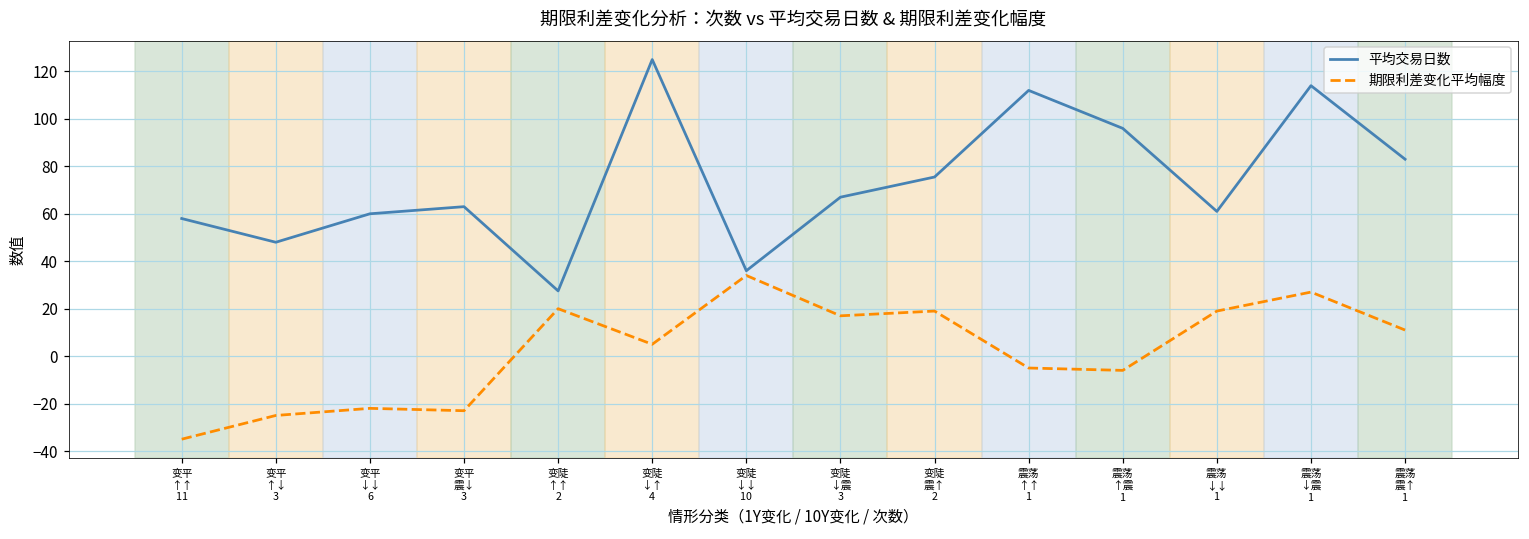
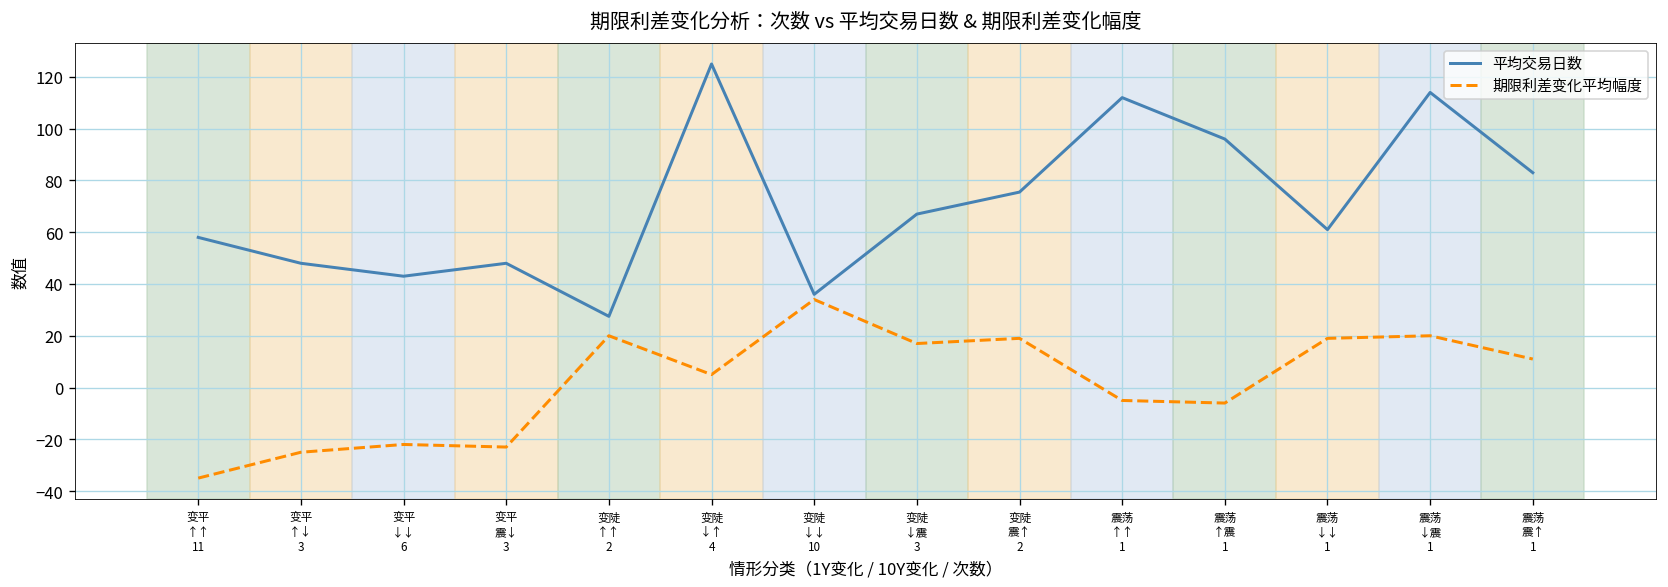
  {
    "平均交易日数": {
      "变平 ↑↑ 11": 58,
      "变平 ↑↓ 3": 48,
-     "变平 ↓↓ 6": 60,
-     "变平 震↓ 3": 63,
+     "变平 ↓↓ 6": 43,
+     "变平 震↓ 3": 48,
      "变陡 ↑↑ 2": 28,
      "变陡 ↓↑ 4": 125,
      "变陡 ↓↓ 10": 36,
      "变陡 ↓震 3": 67,
      "变陡 震↑ 2": 76,
      "震荡 ↑↑ 1": 112,
      "震荡 ↑震 1": 96,
      "震荡 ↓↓ 1": 61,
      "震荡 ↓震 1": 114,
      "震荡 震↑ 1": 83
    },
    "期限利差变化平均幅度": {
      "变平 ↑↑ 11": -35,
      "变平 ↑↓ 3": -25,
      "变平 ↓↓ 6": -22,
      "变平 震↓ 3": -23,
      "变陡 ↑↑ 2": 20,
      "变陡 ↓↑ 4": 5,
      "变陡 ↓↓ 10": 34,
      "变陡 ↓震 3": 17,
      "变陡 震↑ 2": 19,
      "震荡 ↑↑ 1": -5,
      "震荡 ↑震 1": -6,
      "震荡 ↓↓ 1": 19,
-     "震荡 ↓震 1": 27,
+     "震荡 ↓震 1": 20,
      "震荡 震↑ 1": 11
    }
  }
